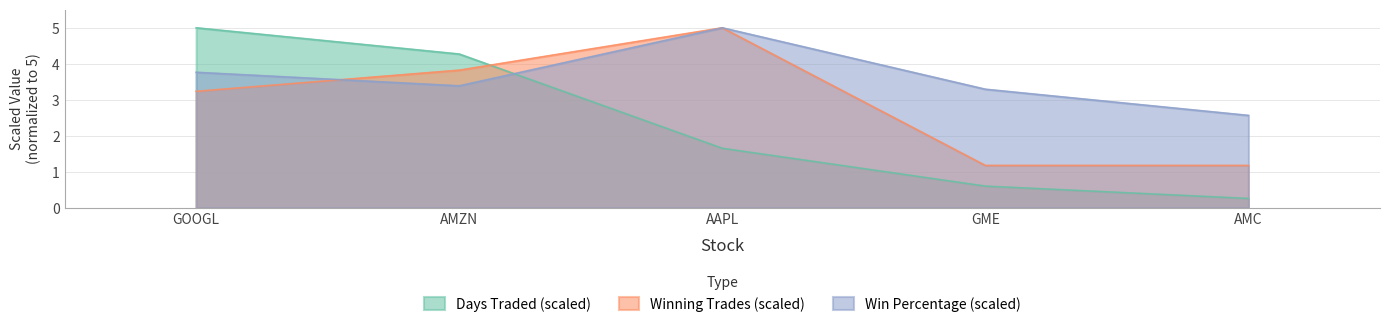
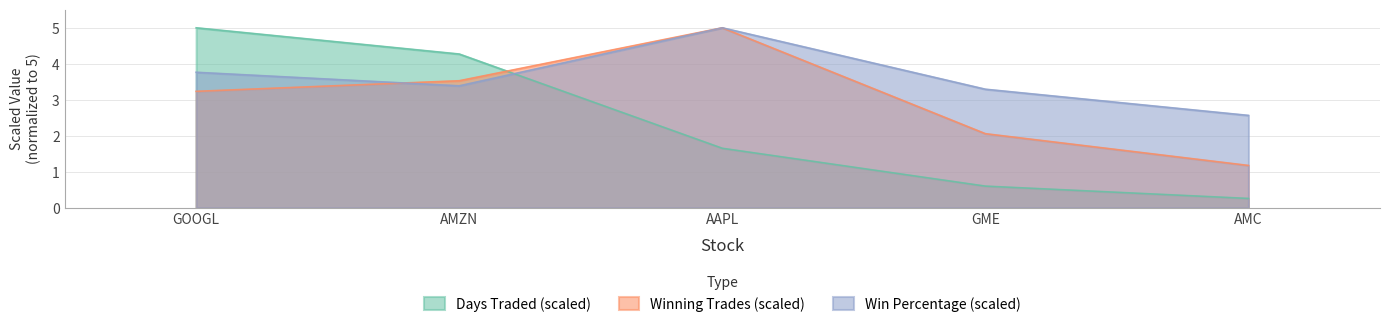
  {
    "Winning Trades (scaled)": {
      "GOOGL": 3.2,
-     "AMZN": 3.8,
-     "GME": 1.2,
+     "AMZN": 3.5,
+     "GME": 2.1,
      "AMC": 1.2
    }
  }
